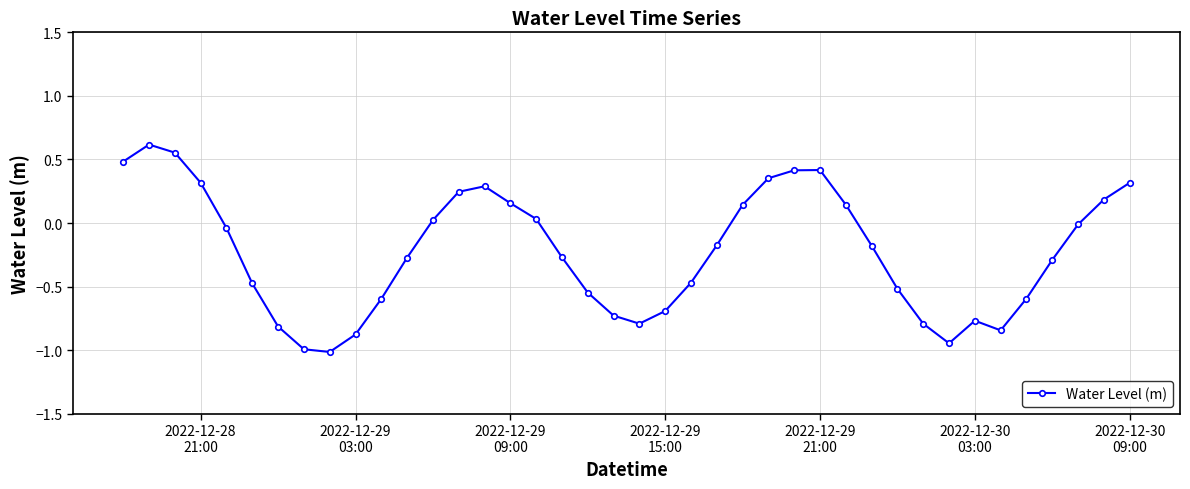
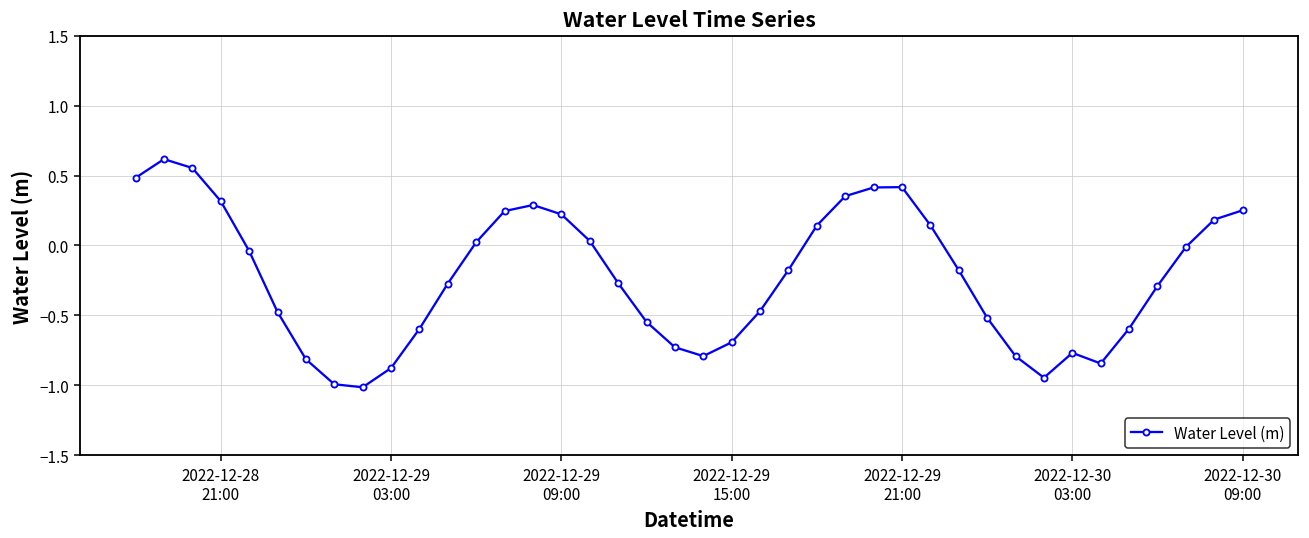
  {
    "2022-12-28 21:00": 0.32,
    "2022-12-29 03:00": -0.88,
-   "2022-12-29 09:00": 0.16,
+   "2022-12-29 09:00": 0.22,
    "2022-12-29 15:00": -0.69,
    "2022-12-29 21:00": 0.42,
    "2022-12-30 03:00": -0.77,
-   "2022-12-30 09:00": 0.32
+   "2022-12-30 09:00": 0.25
  }
